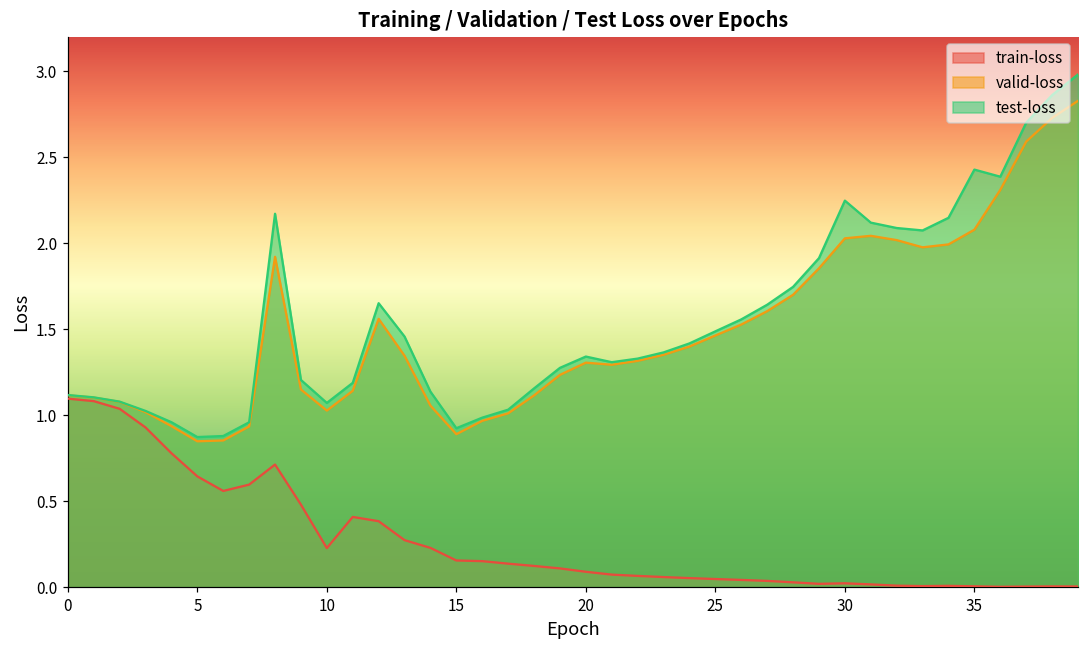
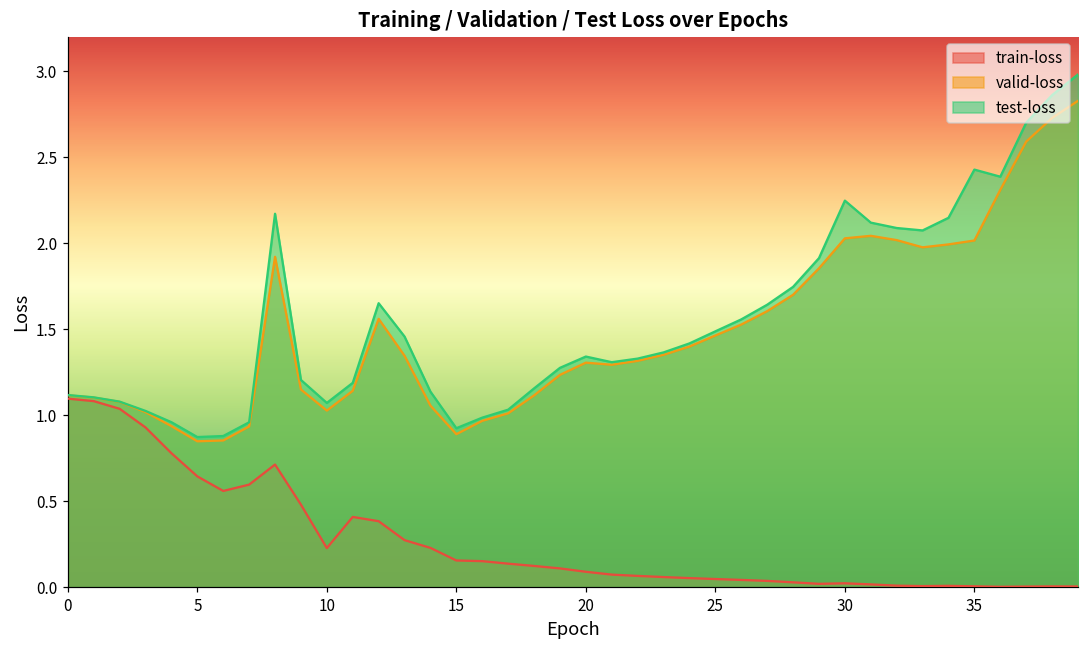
  {
    "train-loss": {
      "0": 1.10,
      "5": 0.64,
      "10": 0.23,
      "15": 0.15,
      "20": 0.09,
      "25": 0.05,
      "30": 0.02,
      "35": 0.00
    },
    "valid-loss": {
      "5": 0.85,
      "10": 1.03,
      "15": 0.89,
      "20": 1.30,
      "25": 1.46,
      "30": 2.03,
-     "35": 2.08
+     "35": 2.01
    },
    "test-loss": {
      "5": 0.87,
      "10": 1.07,
      "15": 0.92,
      "20": 1.34,
      "25": 1.49,
      "30": 2.25,
      "35": 2.43
    }
  }
